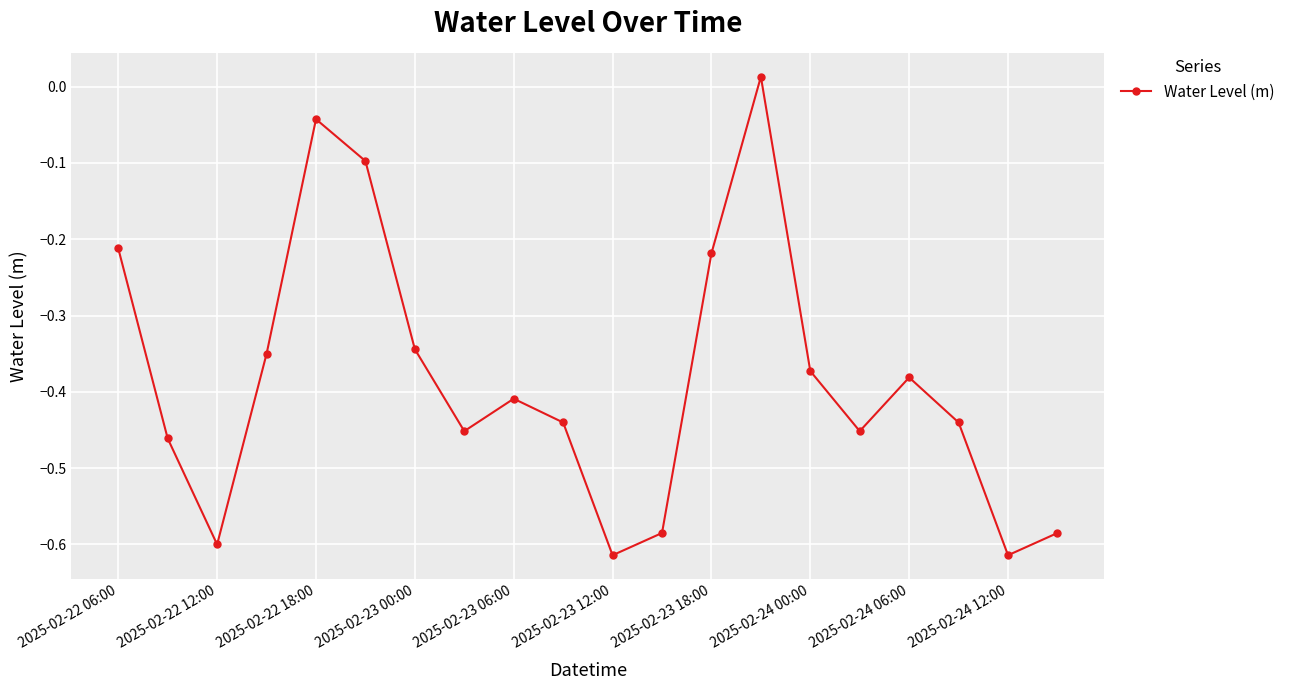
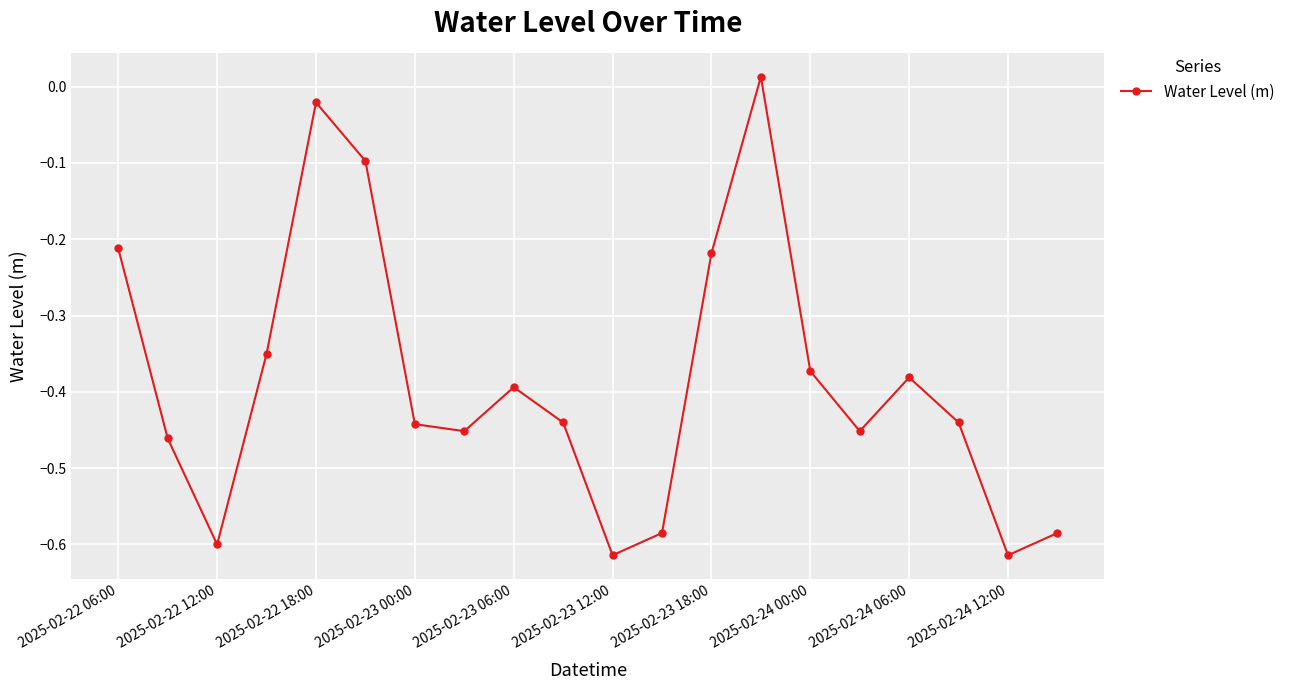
  {
    "2025-02-22 06:00": -0.21,
    "2025-02-22 12:00": -0.60,
-   "2025-02-22 18:00": -0.04,
-   "2025-02-23 00:00": -0.34,
-   "2025-02-23 06:00": -0.41,
+   "2025-02-22 18:00": -0.02,
+   "2025-02-23 00:00": -0.44,
+   "2025-02-23 06:00": -0.39,
    "2025-02-23 12:00": -0.61,
    "2025-02-23 18:00": -0.22,
    "2025-02-24 00:00": -0.37,
    "2025-02-24 06:00": -0.38,
    "2025-02-24 12:00": -0.61
  }
